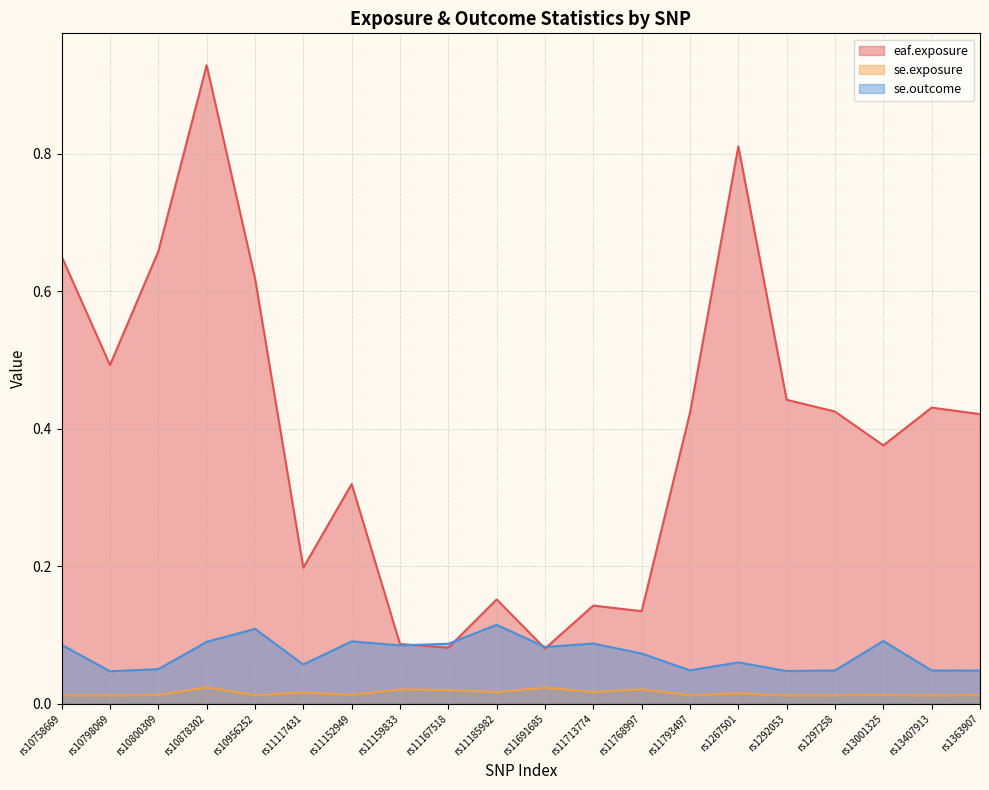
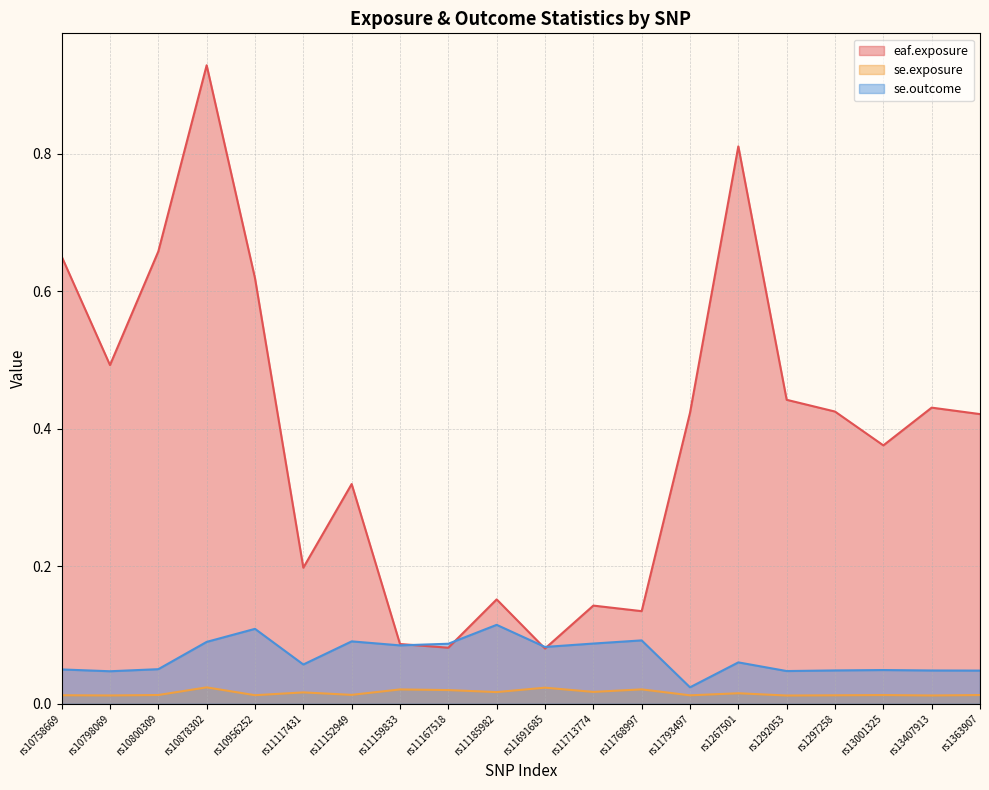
  {
    "se.outcome": {
-     "rs10758669": 0.09,
+     "rs10758669": 0.05,
      "rs10798069": 0.05,
      "rs10800309": 0.05,
      "rs10878302": 0.09,
      "rs10956252": 0.11,
      "rs11117431": 0.06,
      "rs11152949": 0.09,
      "rs11167518": 0.09,
      "rs11185982": 0.11,
      "rs11713774": 0.09,
-     "rs11768997": 0.07,
-     "rs11793497": 0.05,
+     "rs11768997": 0.09,
+     "rs11793497": 0.02,
      "rs1267501": 0.06,
      "rs1292053": 0.05,
      "rs1297258": 0.05,
-     "rs13001325": 0.09,
+     "rs13001325": 0.05,
      "rs13407913": 0.05,
      "rs1363907": 0.05
    }
  }
